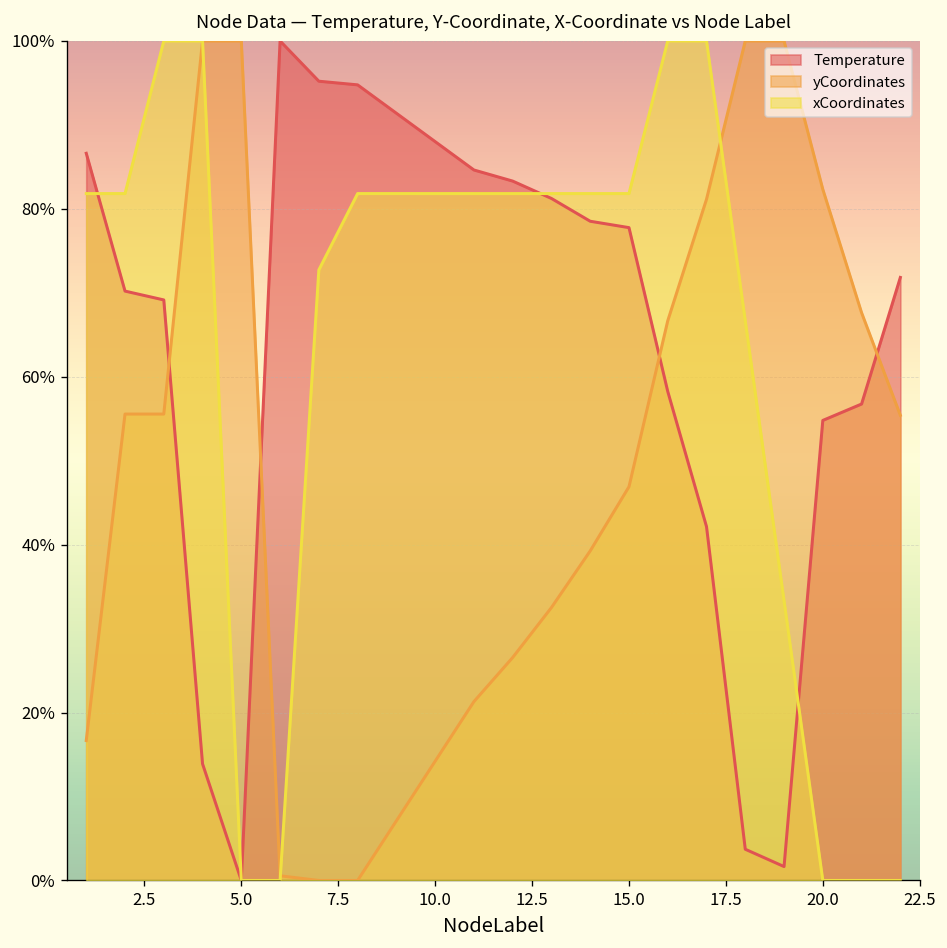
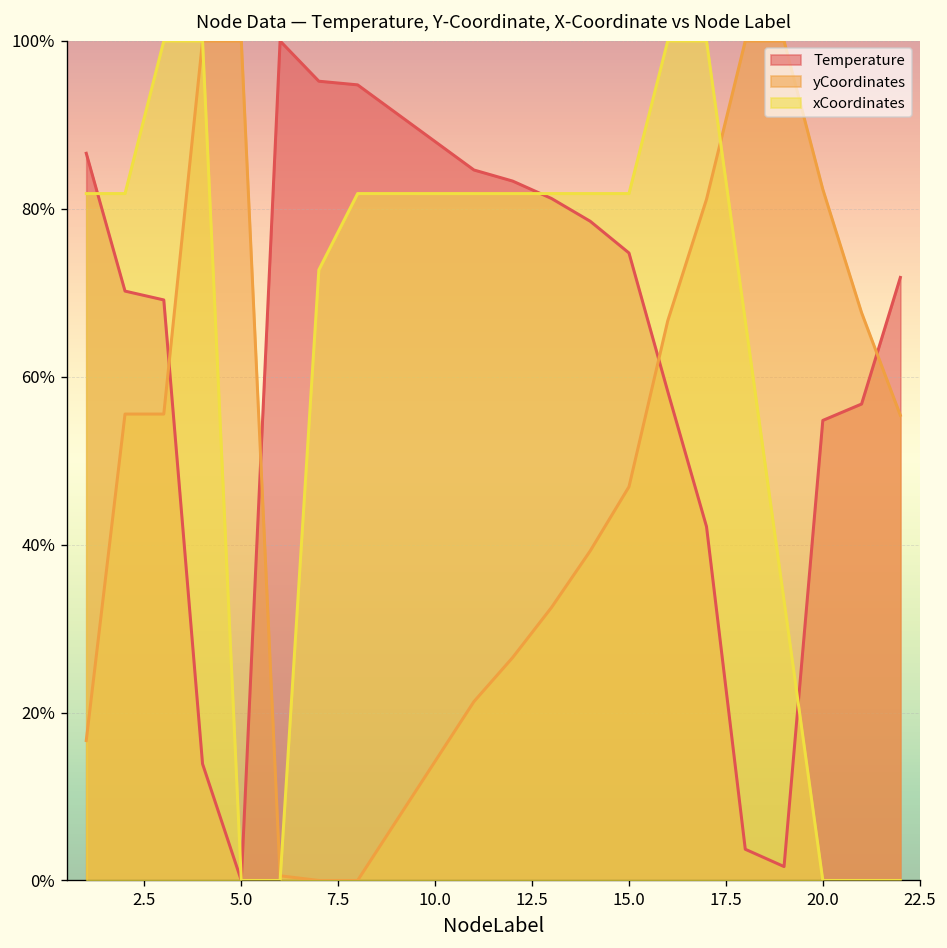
  {
    "Temperature": {
-     "15.0": "78%",
+     "15.0": "75%",
      "20.0": "55%"
    }
  }
